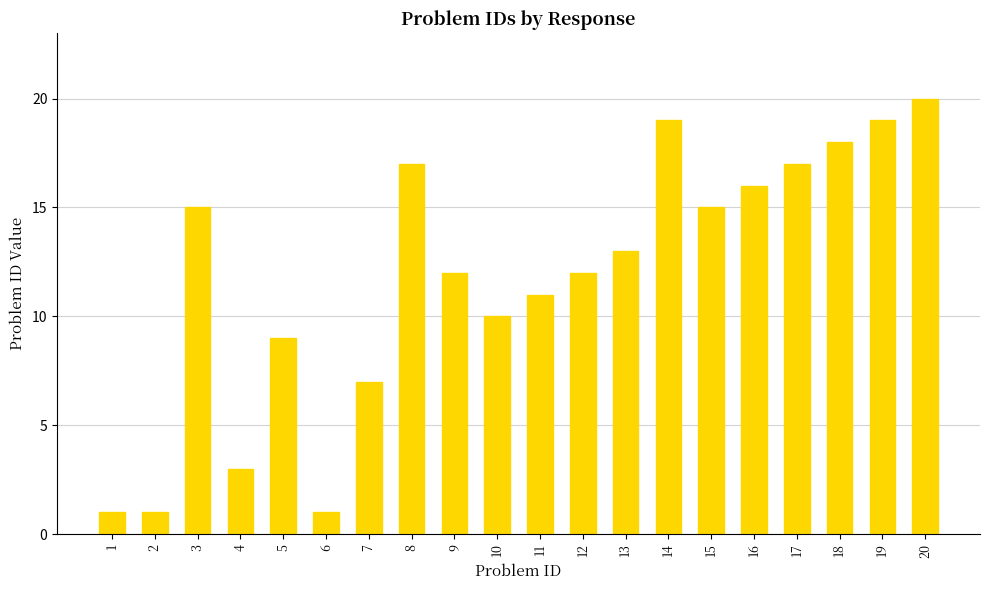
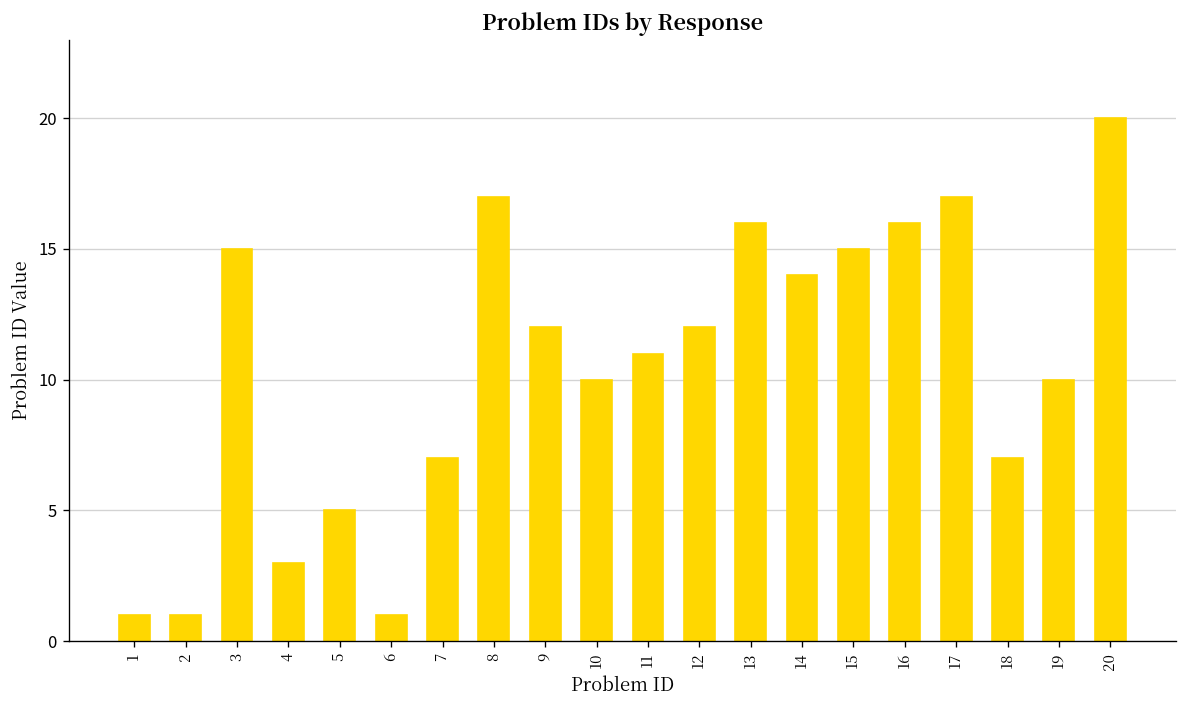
  {
    "1": 1,
    "2": 1,
    "3": 15,
    "4": 3,
-   "5": 9,
+   "5": 5,
    "6": 1,
    "7": 7,
    "8": 17,
    "9": 12,
    "10": 10,
    "11": 11,
    "12": 12,
-   "13": 13,
-   "14": 19,
+   "13": 16,
+   "14": 14,
    "15": 15,
    "16": 16,
    "17": 17,
-   "18": 18,
-   "19": 19,
+   "18": 7,
+   "19": 10,
    "20": 20
  }
